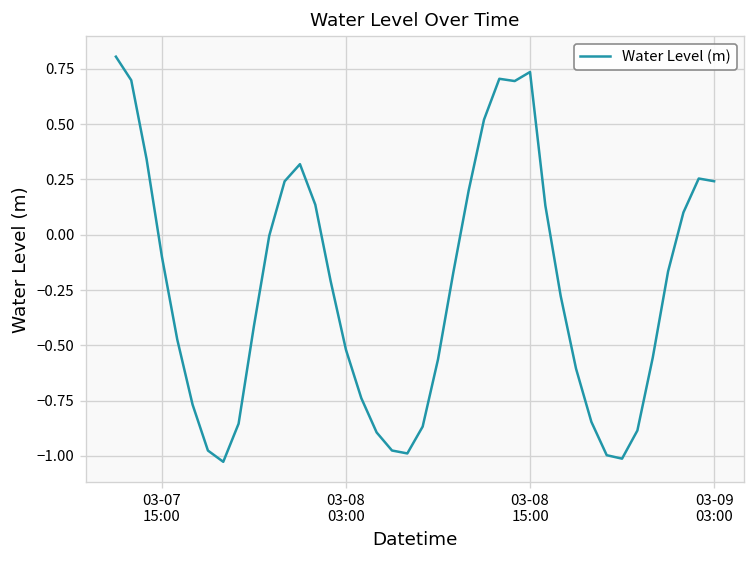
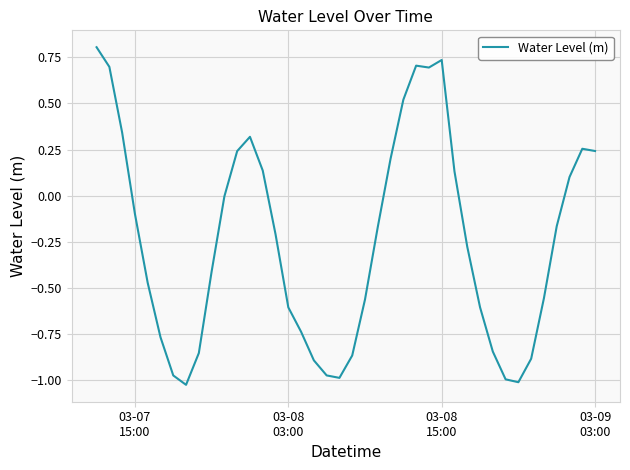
  {
    "03-07 15:00": -0.10,
-   "03-08 03:00": -0.52,
+   "03-08 03:00": -0.61,
    "03-08 15:00": 0.74,
    "03-09 03:00": 0.24
  }
